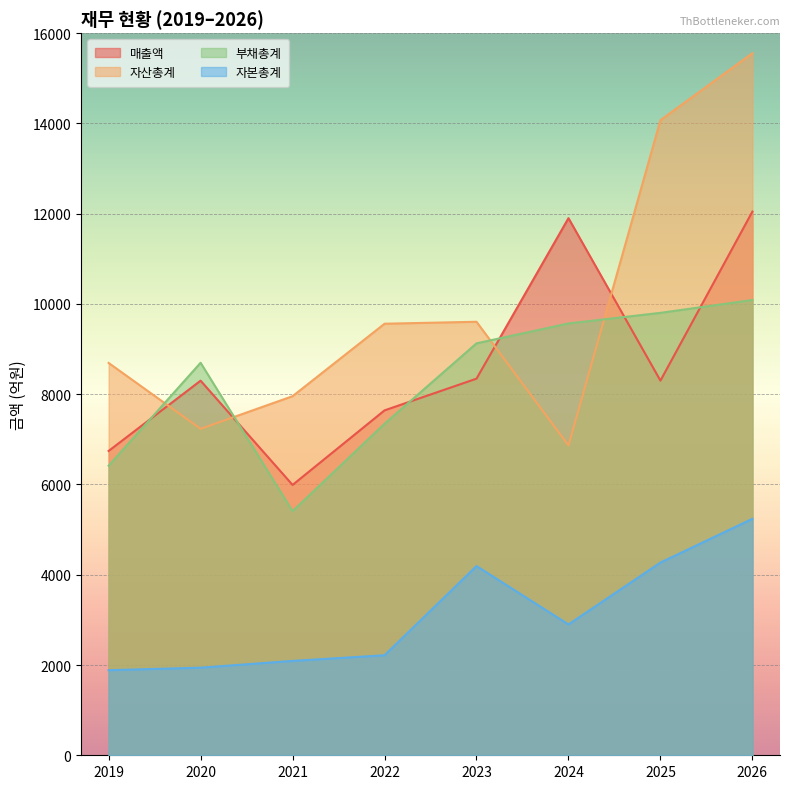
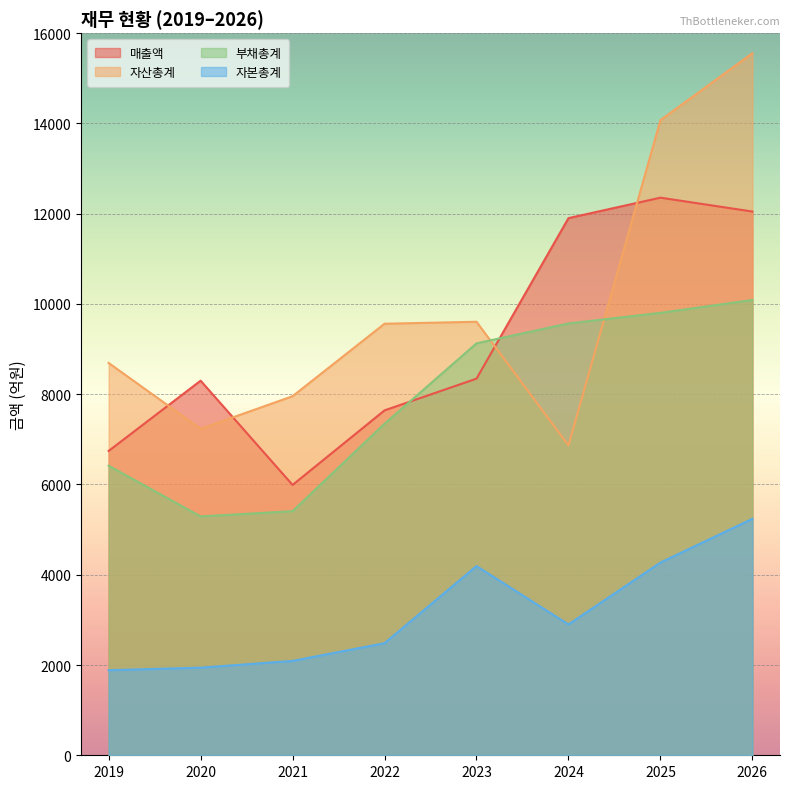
  {
    "매출액": {
      "2019": 6700,
      "2020": 8300,
      "2021": 6000,
      "2022": 7600,
      "2023": 8300,
      "2024": 11900,
-     "2025": 8300,
+     "2025": 12400,
      "2026": 12000
    },
    "자산총계": {
      "2019": 8700,
      "2020": 7200,
      "2021": 8000,
      "2022": 9600,
      "2023": 9600,
      "2024": 6900,
      "2025": 14100,
      "2026": 15600
    },
    "부채총계": {
      "2019": 6400,
-     "2020": 8700,
+     "2020": 5300,
      "2021": 5400,
      "2022": 7300,
      "2023": 9100,
      "2024": 9600,
      "2025": 9800,
      "2026": 10100
    },
    "자본총계": {
      "2019": 1900,
      "2020": 1900,
      "2021": 2100,
-     "2022": 2200,
+     "2022": 2500,
      "2023": 4200,
      "2024": 2900,
      "2025": 4300,
      "2026": 5200
    }
  }
